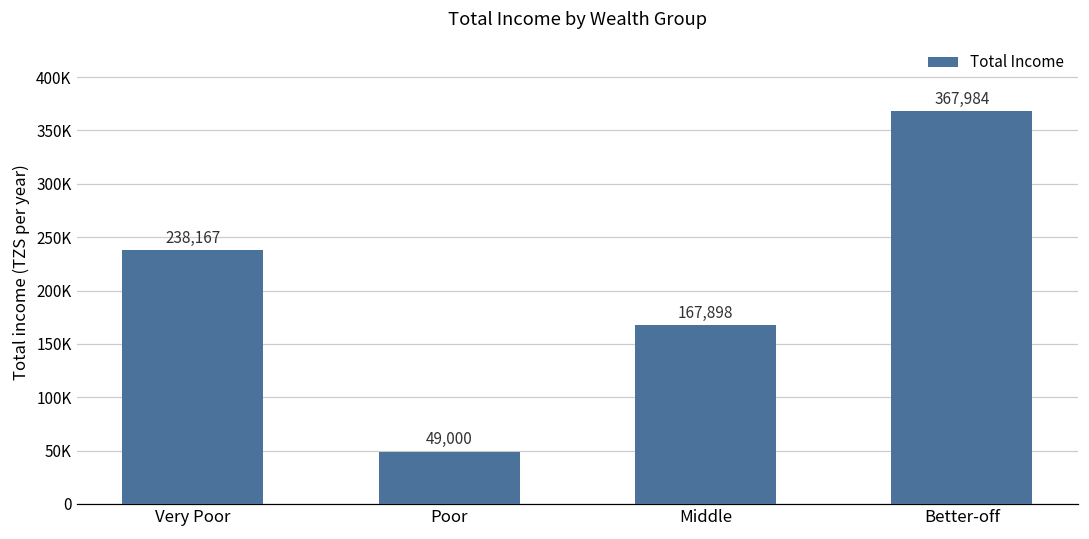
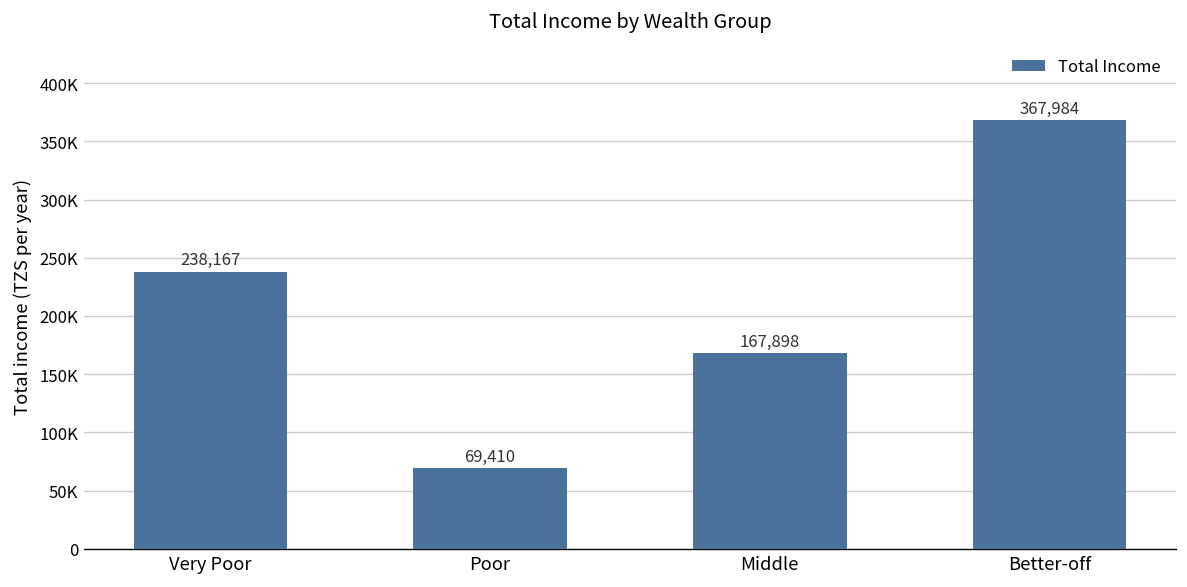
  {
    "Very Poor": "238,167",
-   "Poor": "49,000",
+   "Poor": "69,410",
    "Middle": "167,898",
    "Better-off": "367,984"
  }
